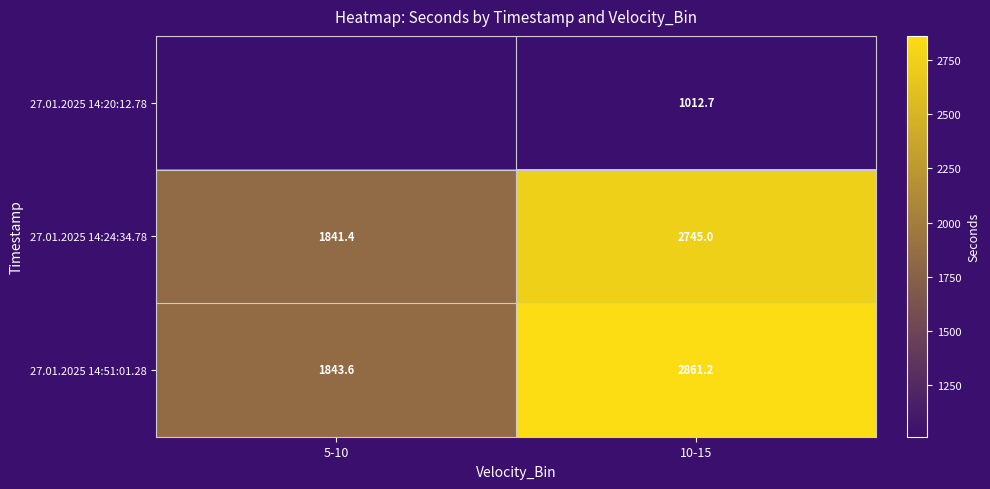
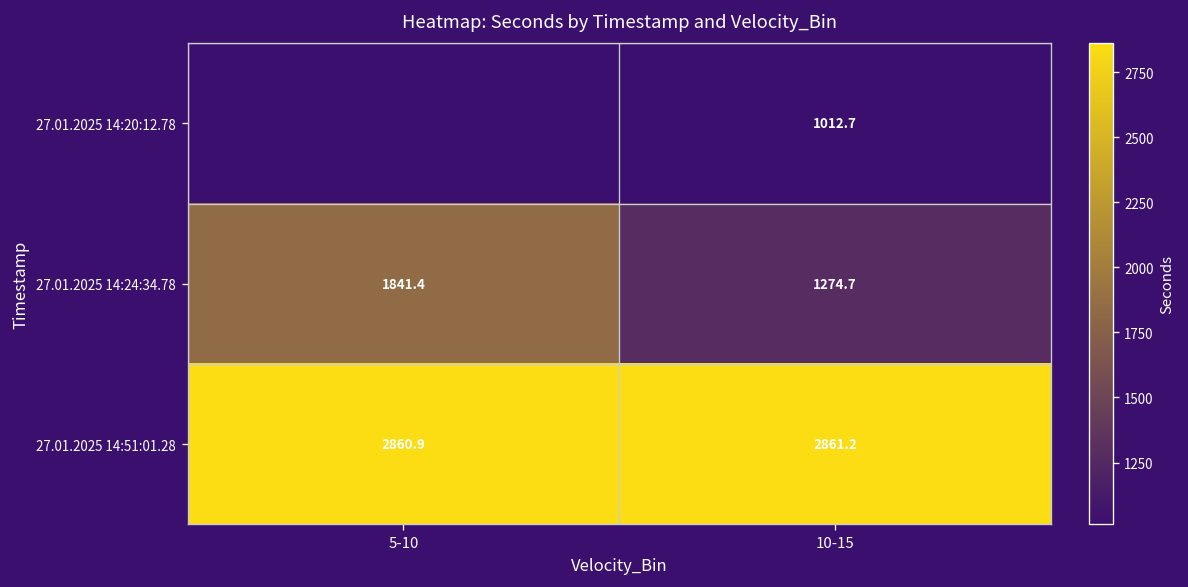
  {
    "27.01.2025 14:20:12.78": {
      "10-15": 1012.7
    },
    "27.01.2025 14:24:34.78": {
      "5-10": 1841.4,
-     "10-15": 2745.0
+     "10-15": 1274.7
    },
    "27.01.2025 14:51:01.28": {
-     "5-10": 1843.6,
+     "5-10": 2860.9,
      "10-15": 2861.2
    }
  }
